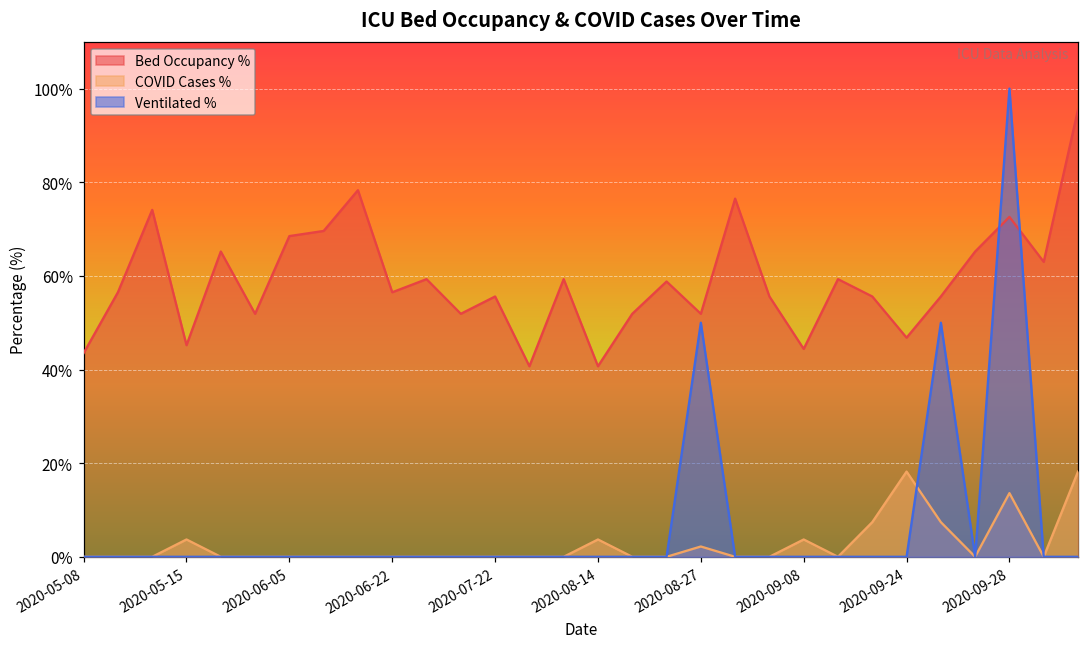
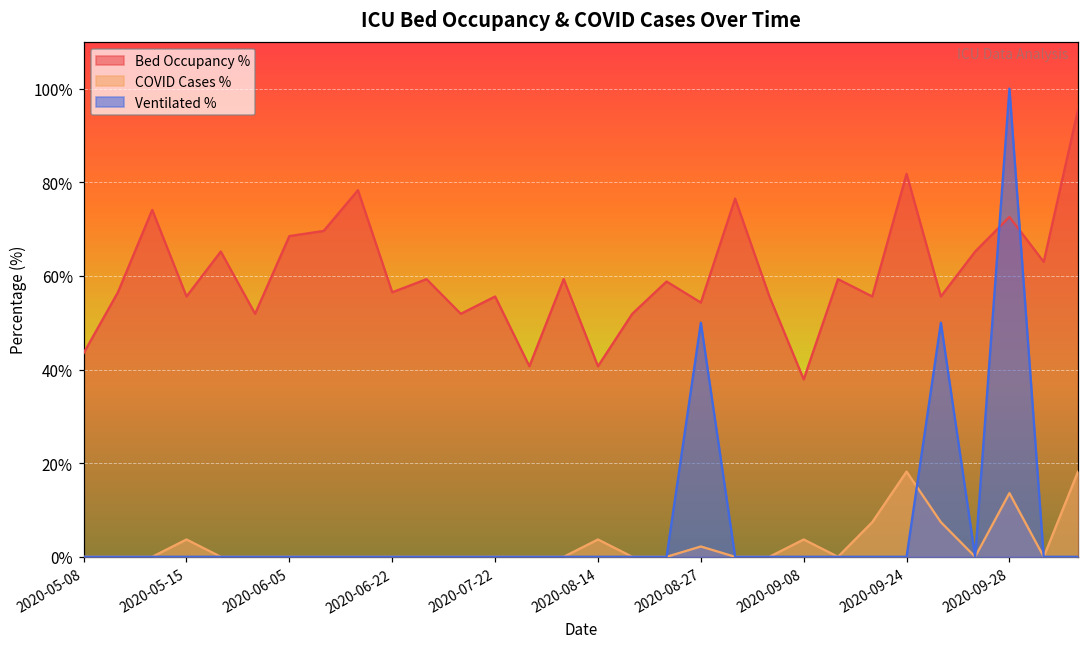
  {
    "Bed Occupancy %": {
      "2020-05-08": "44%",
-     "2020-05-15": "45%",
+     "2020-05-15": "56%",
      "2020-06-05": "69%",
      "2020-06-22": "57%",
      "2020-07-22": "56%",
      "2020-08-14": "41%",
-     "2020-08-27": "52%",
-     "2020-09-08": "44%",
-     "2020-09-24": "47%",
+     "2020-08-27": "54%",
+     "2020-09-08": "38%",
+     "2020-09-24": "82%",
      "2020-09-28": "73%"
    },
    "COVID Cases %": {
      "2020-05-15": "4%",
      "2020-08-14": "4%",
      "2020-08-27": "2%",
      "2020-09-08": "4%",
      "2020-09-24": "18%",
      "2020-09-28": "14%"
    },
    "Ventilated %": {
      "2020-05-15": "0%",
      "2020-08-14": "0%",
      "2020-08-27": "50%",
      "2020-09-08": "0%",
      "2020-09-24": "0%",
      "2020-09-28": "100%"
    }
  }
